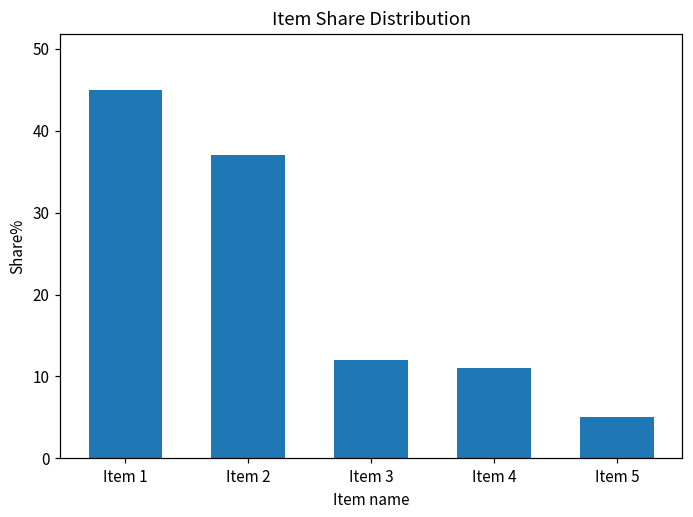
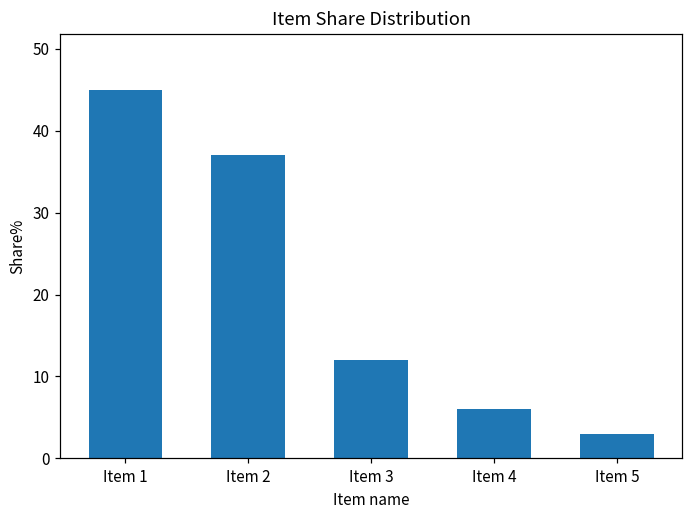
  {
    "Item 1": 45,
    "Item 2": 37,
    "Item 3": 12,
-   "Item 4": 11,
-   "Item 5": 5
+   "Item 4": 6,
+   "Item 5": 3
  }
